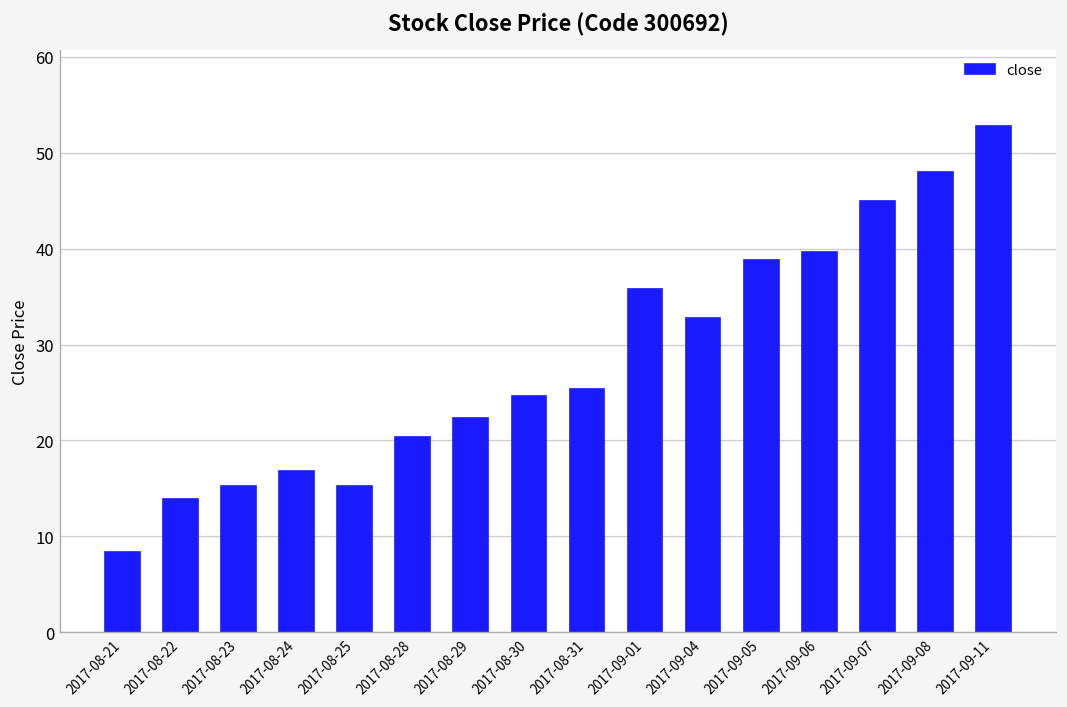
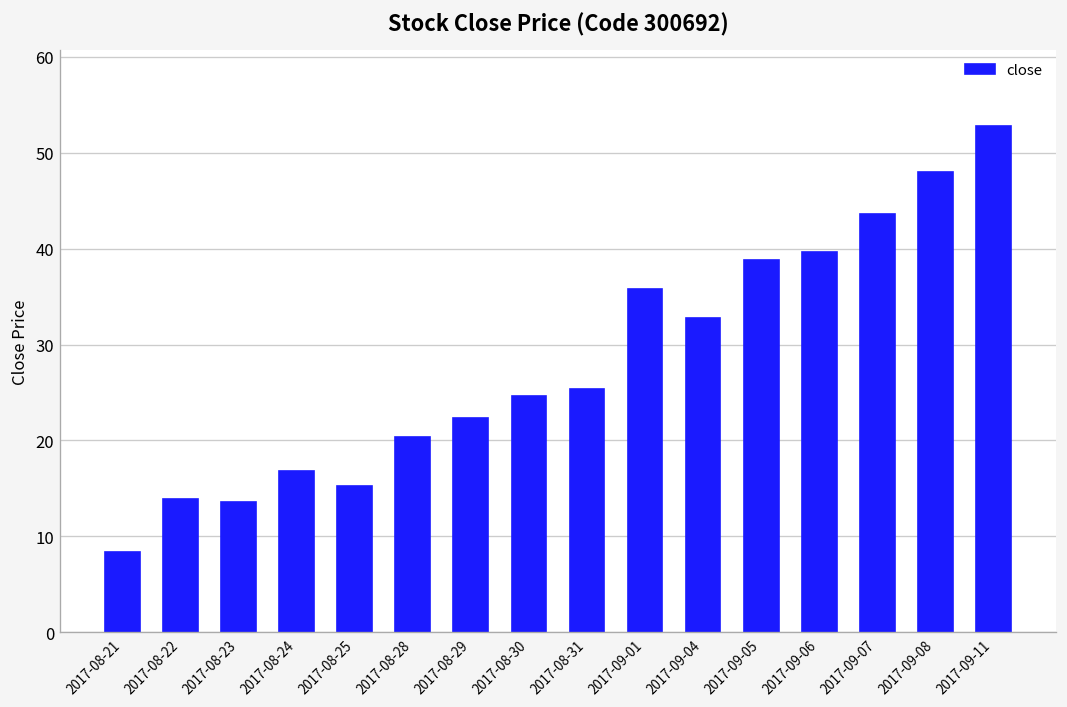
  {
    "2017-08-21": 8,
    "2017-08-22": 14,
-   "2017-08-23": 15,
+   "2017-08-23": 14,
    "2017-08-24": 17,
    "2017-08-25": 15,
    "2017-08-28": 20,
    "2017-08-29": 22,
    "2017-08-30": 25,
    "2017-08-31": 25,
    "2017-09-01": 36,
    "2017-09-04": 33,
    "2017-09-05": 39,
    "2017-09-06": 40,
-   "2017-09-07": 45,
+   "2017-09-07": 44,
    "2017-09-08": 48,
    "2017-09-11": 53
  }
